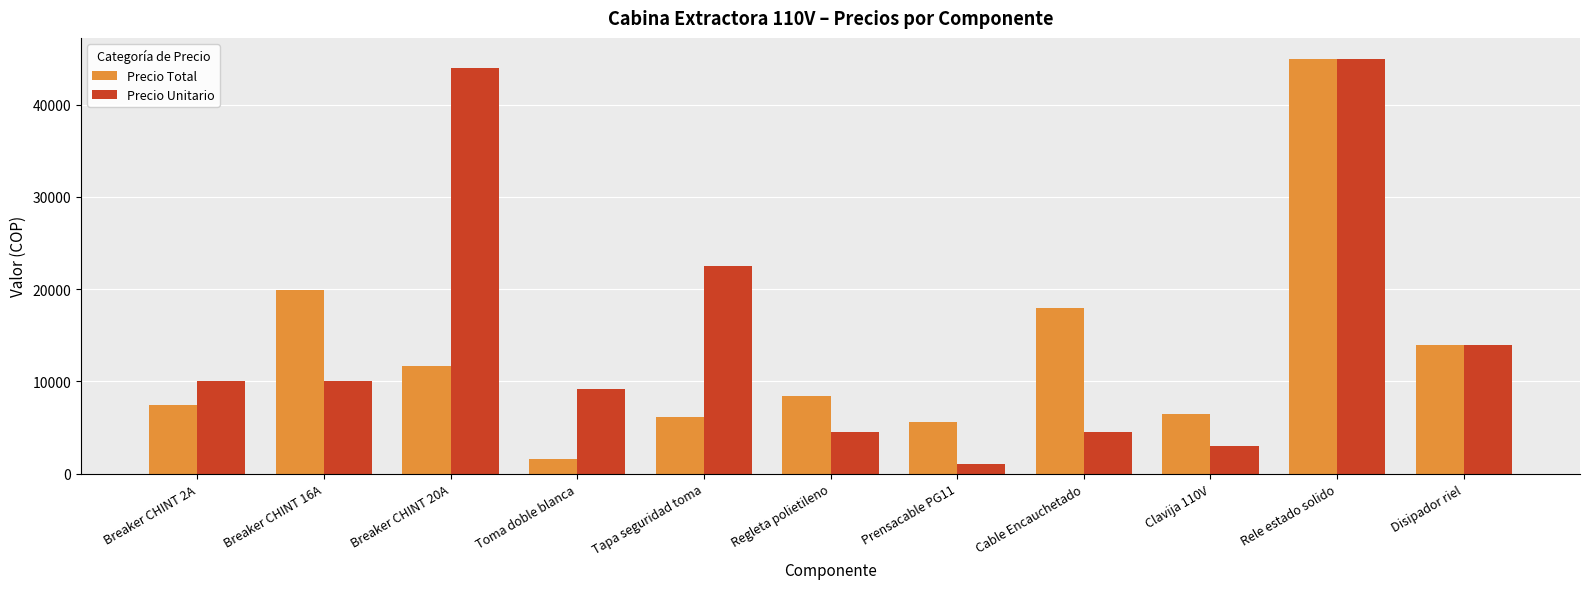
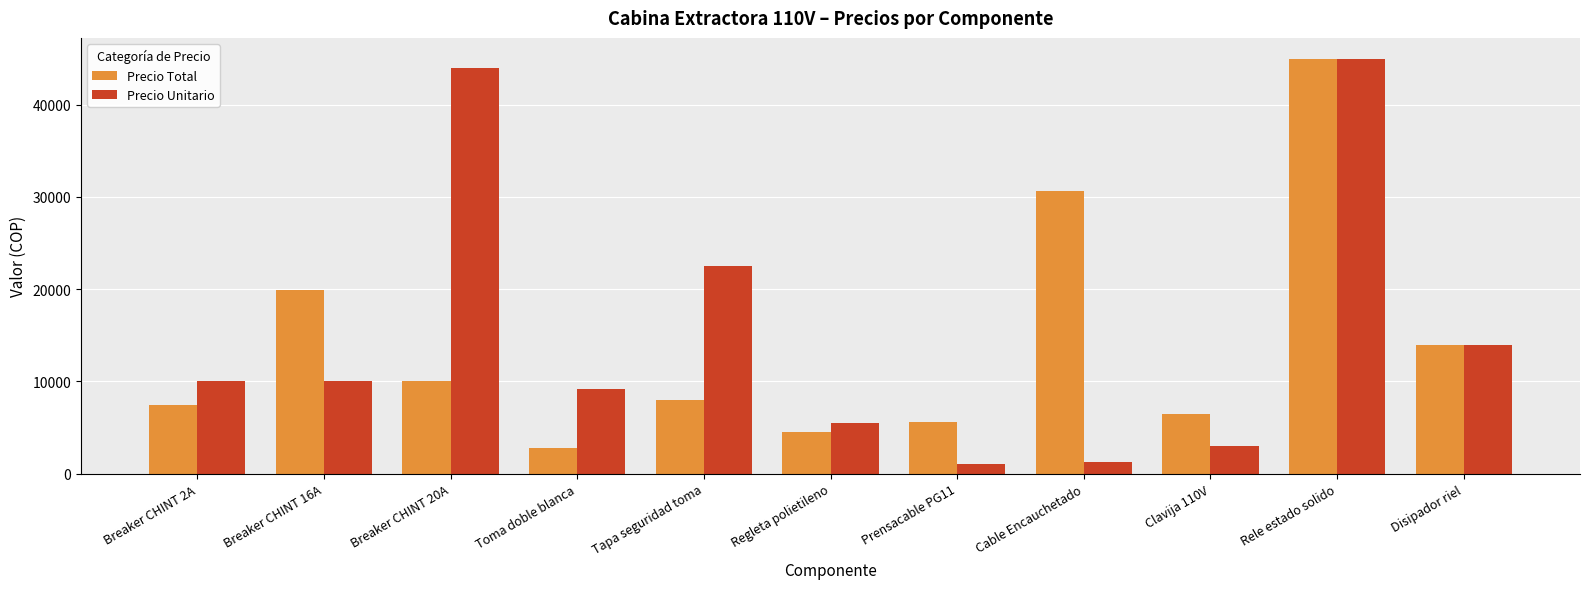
  {
    "Precio Total": {
      "Breaker CHINT 2A": 7000,
      "Breaker CHINT 16A": 20000,
-     "Breaker CHINT 20A": 12000,
-     "Toma doble blanca": 2000,
-     "Tapa seguridad toma": 6000,
-     "Regleta polietileno": 8000,
+     "Breaker CHINT 20A": 10000,
+     "Toma doble blanca": 3000,
+     "Tapa seguridad toma": 8000,
+     "Regleta polietileno": 5000,
      "Prensacable PG11": 6000,
-     "Cable Encauchetado": 18000,
+     "Cable Encauchetado": 31000,
      "Clavija 110V": 7000,
      "Rele estado solido": 45000,
      "Disipador riel": 14000
    },
    "Precio Unitario": {
      "Breaker CHINT 2A": 10000,
      "Breaker CHINT 16A": 10000,
      "Breaker CHINT 20A": 44000,
      "Toma doble blanca": 9000,
      "Tapa seguridad toma": 23000,
-     "Regleta polietileno": 4500,
+     "Regleta polietileno": 5500,
      "Prensacable PG11": 1000,
-     "Cable Encauchetado": 5000,
+     "Cable Encauchetado": 1000,
      "Clavija 110V": 3000,
      "Rele estado solido": 45000,
      "Disipador riel": 14000
    }
  }
